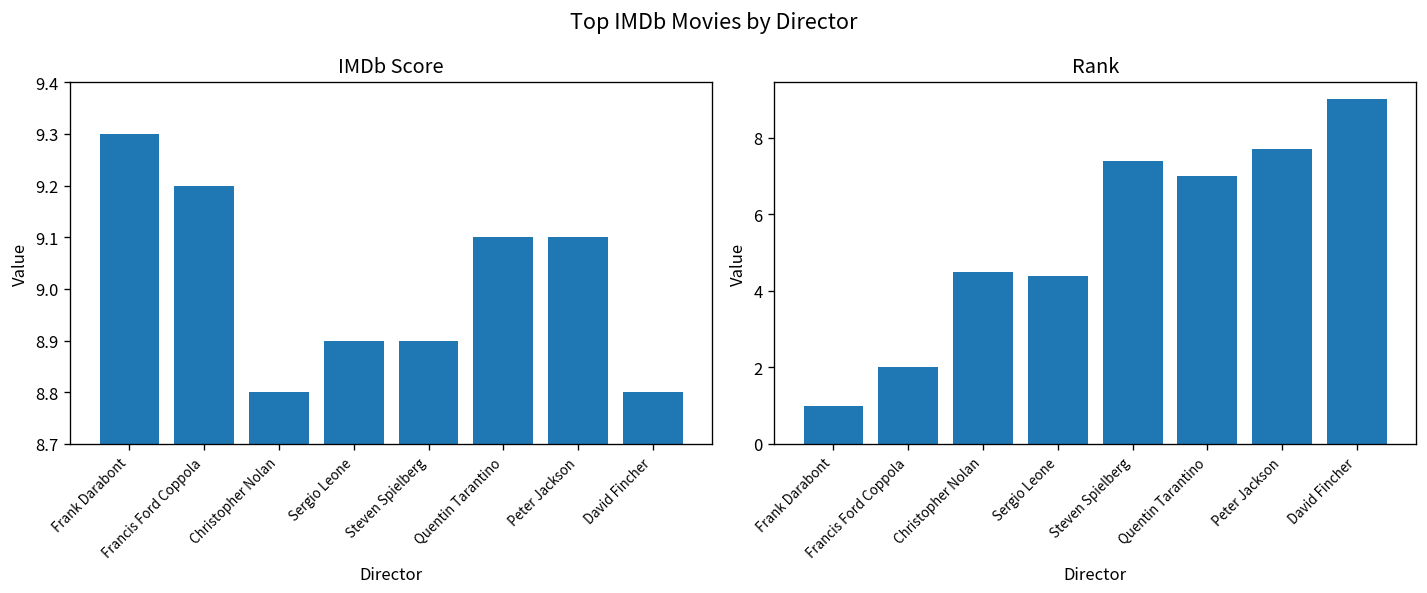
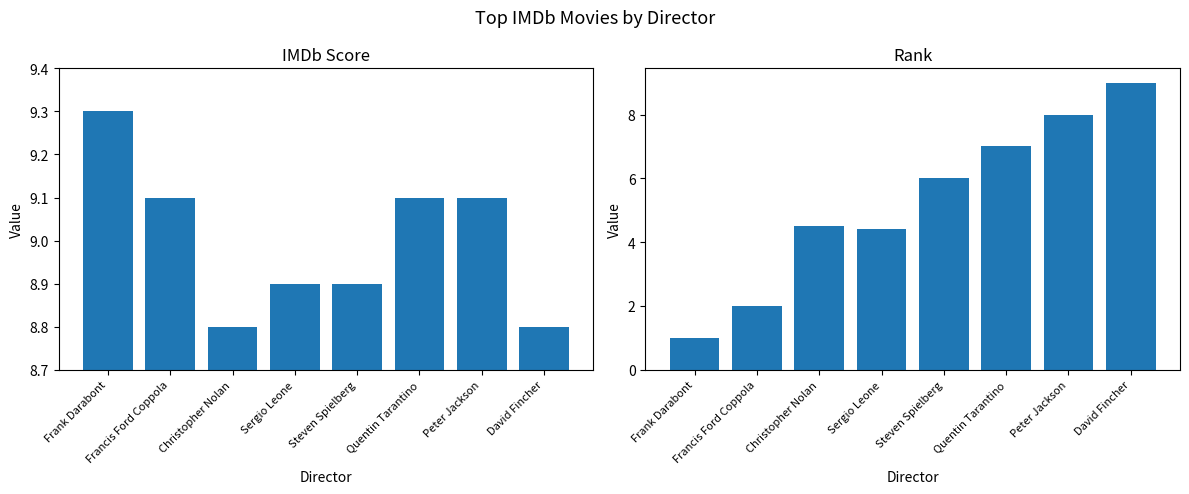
  {
    "IMDb Score": {
      "Frank Darabont": 9.3,
-     "Francis Ford Coppola": 9.2,
+     "Francis Ford Coppola": 9.1,
      "Christopher Nolan": 8.8,
      "Sergio Leone": 8.9,
      "Steven Spielberg": 8.9,
      "Quentin Tarantino": 9.1,
      "Peter Jackson": 9.1,
      "David Fincher": 8.8
    },
    "Rank": {
      "Frank Darabont": 1.0,
      "Francis Ford Coppola": 2.0,
      "Christopher Nolan": 4.5,
      "Sergio Leone": 4.4,
-     "Steven Spielberg": 7.4,
+     "Steven Spielberg": 6.0,
      "Quentin Tarantino": 7.0,
-     "Peter Jackson": 7.7,
+     "Peter Jackson": 8.0,
      "David Fincher": 9.0
    }
  }
